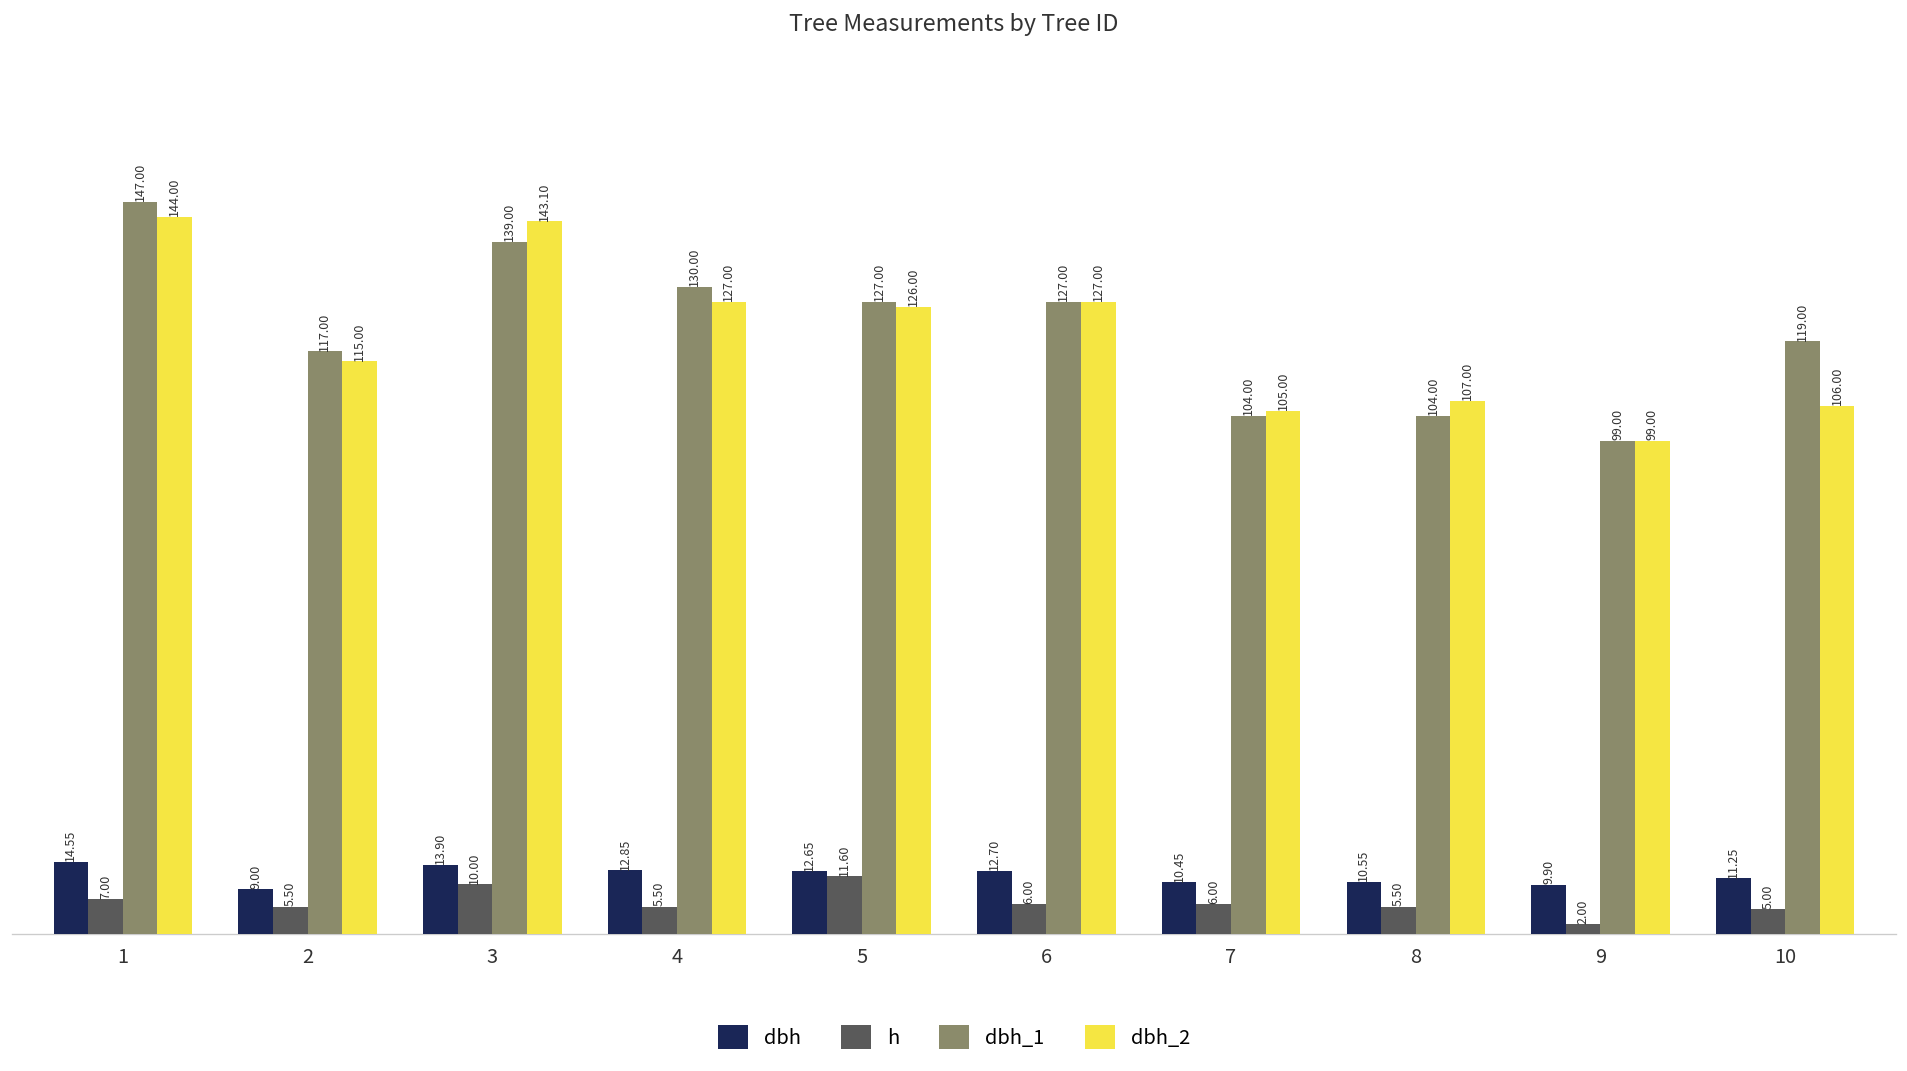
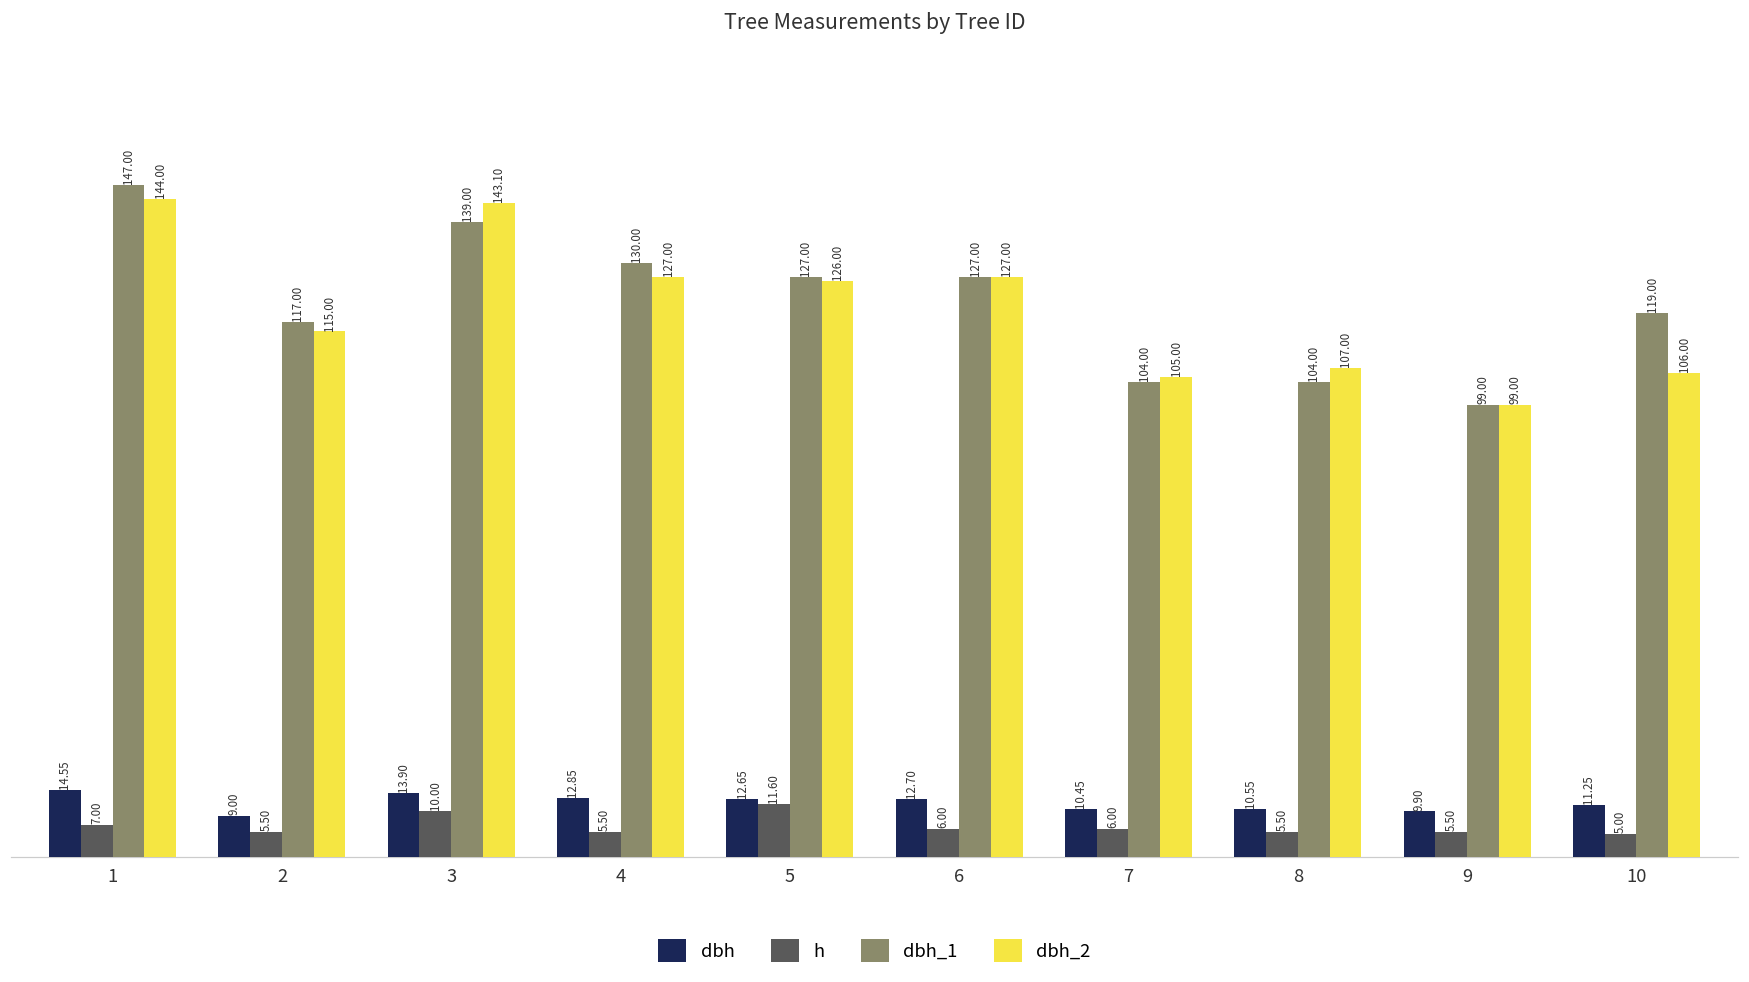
  {
    "dbh": {
      "1": 14.55,
      "2": 9.00,
      "3": 13.90,
      "4": 12.85,
      "5": 12.65,
      "6": 12.70,
      "7": 10.45,
      "8": 10.55,
      "9": 9.90,
      "10": 11.25
    },
    "h": {
      "1": 7.00,
      "2": 5.50,
      "3": 10.00,
      "4": 5.50,
      "5": 11.60,
      "6": 6.00,
      "7": 6.00,
      "8": 5.50,
-     "9": 2.00,
+     "9": 5.50,
      "10": 5.00
    },
    "dbh_1": {
      "1": 147.00,
      "2": 117.00,
      "3": 139.00,
      "4": 130.00,
      "5": 127.00,
      "6": 127.00,
      "7": 104.00,
      "8": 104.00,
      "9": 99.00,
      "10": 119.00
    },
    "dbh_2": {
      "1": 144.00,
      "2": 115.00,
      "3": 143.10,
      "4": 127.00,
      "5": 126.00,
      "6": 127.00,
      "7": 105.00,
      "8": 107.00,
      "9": 99.00,
      "10": 106.00
    }
  }
